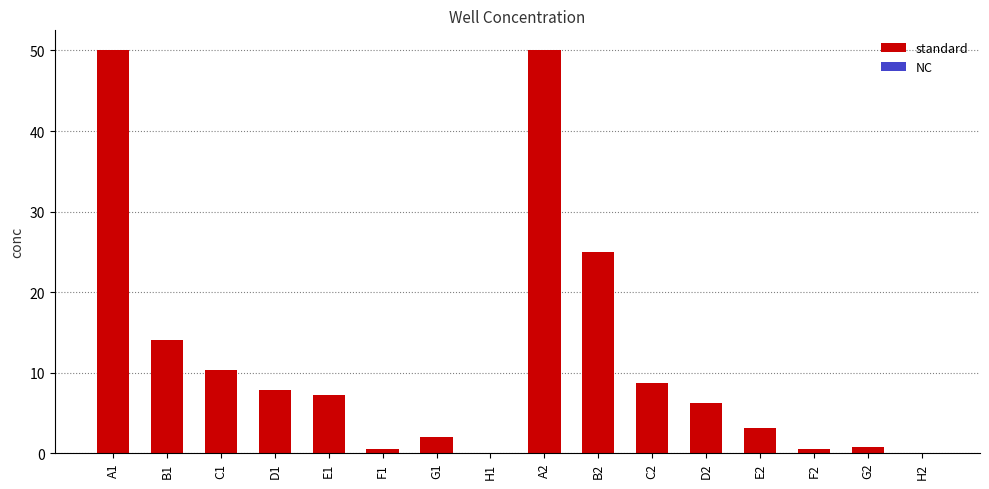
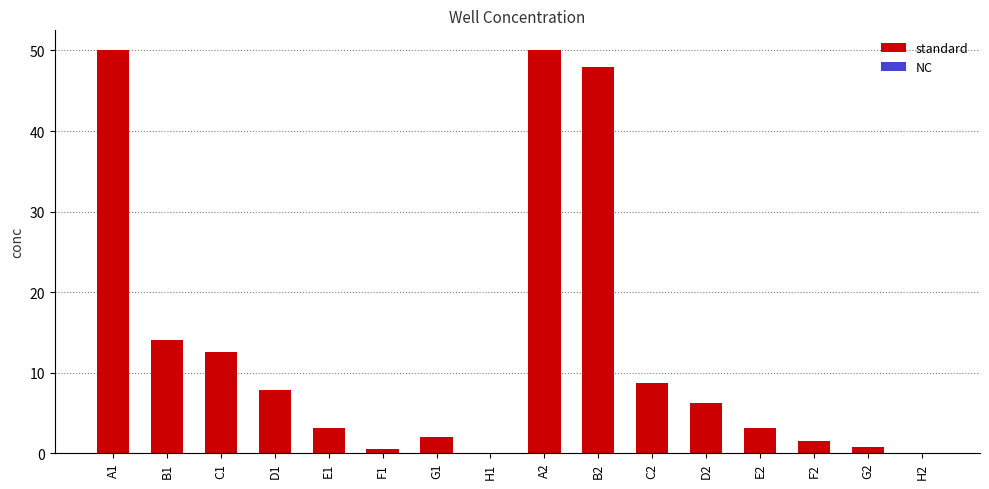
  {
    "A1": 50,
    "B1": 14,
-   "C1": 10,
+   "C1": 13,
    "D1": 8,
-   "E1": 7,
+   "E1": 3,
    "F1": 1,
    "G1": 2,
    "H1": 0,
    "A2": 50,
-   "B2": 25,
+   "B2": 48,
    "C2": 9,
    "D2": 6,
    "E2": 3,
-   "F2": 1,
+   "F2": 2,
    "G2": 1,
    "H2": 0
  }
